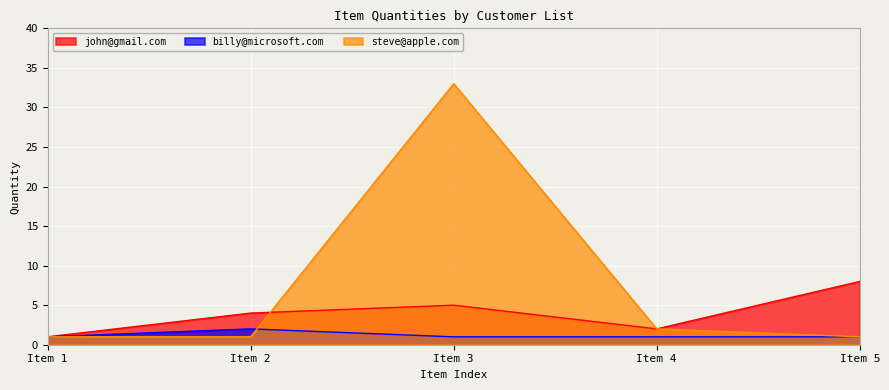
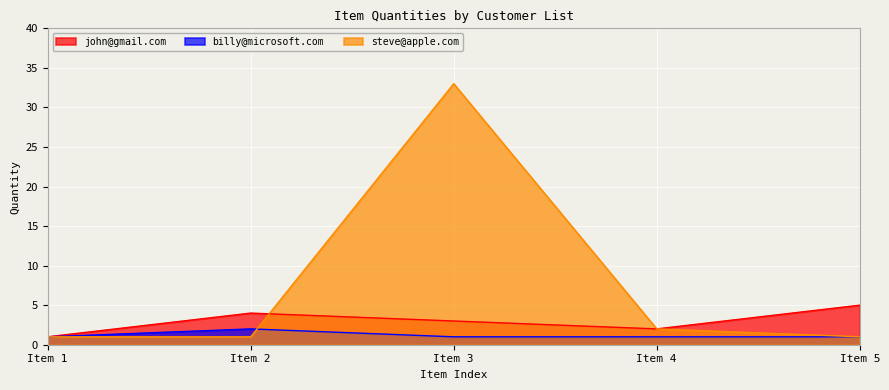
  {
    "john@gmail.com": {
      "Item 2": 4,
-     "Item 3": 5,
-     "Item 5": 8
+     "Item 3": 3,
+     "Item 5": 5
    },
    "billy@microsoft.com": {
      "Item 2": 2,
      "Item 3": 1,
      "Item 4": 1
    },
    "steve@apple.com": {
      "Item 2": 1,
      "Item 3": 33
    }
  }
